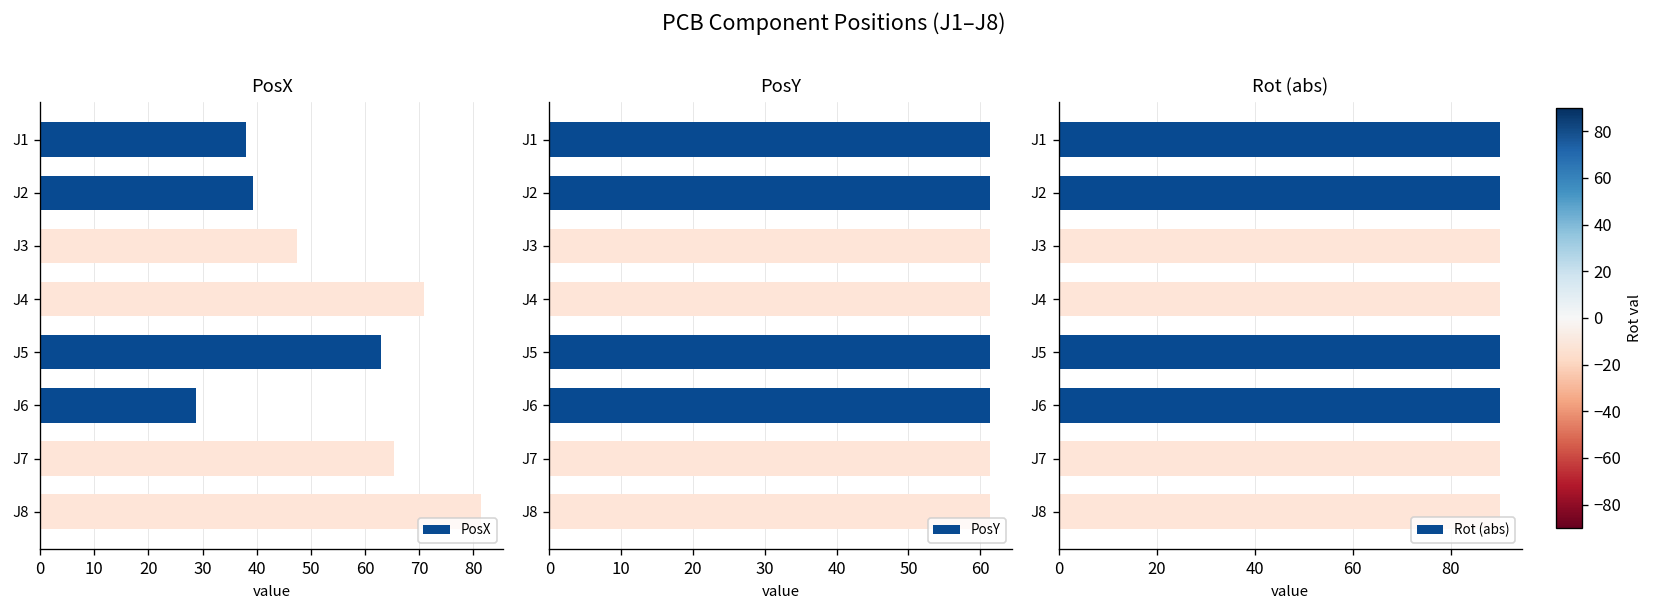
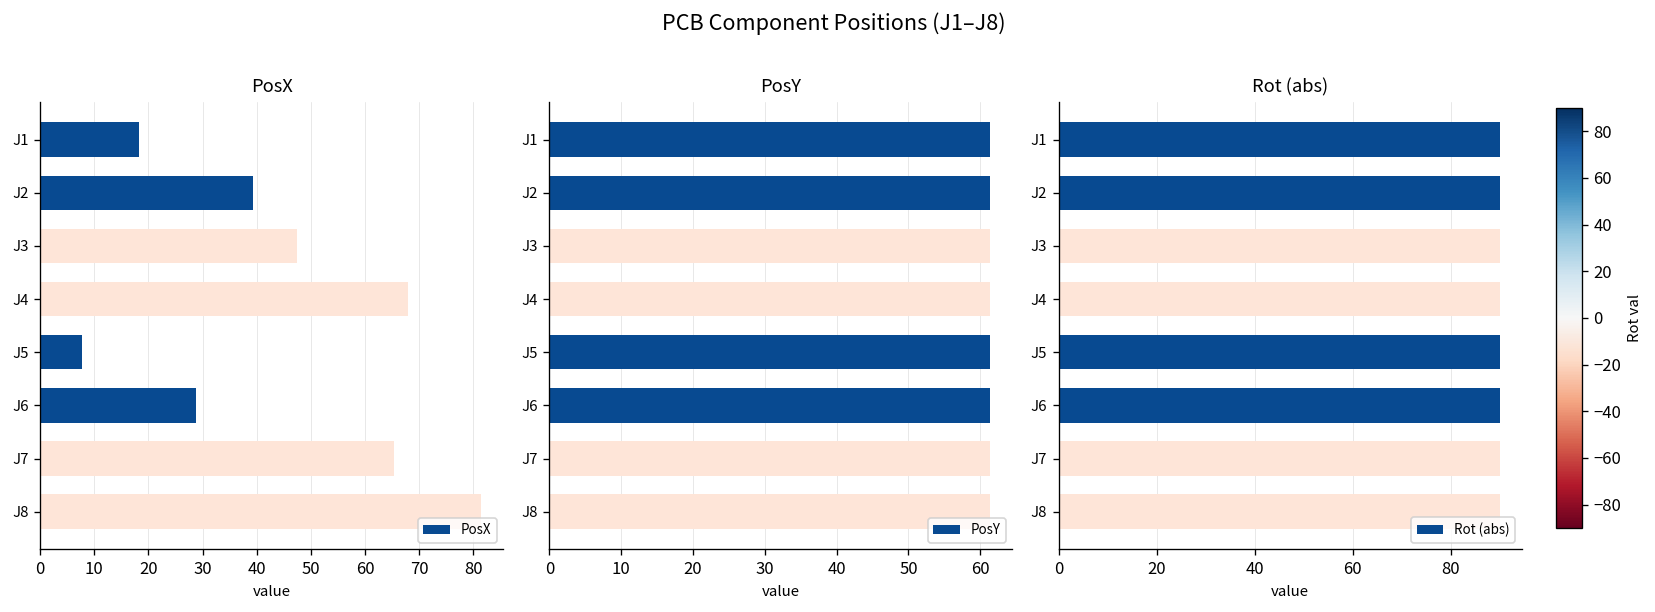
  {
    "PosX": {
-     "J1": 38,
+     "J1": 18,
      "J2": 39,
      "J3": 47,
-     "J4": 71,
-     "J5": 63,
+     "J4": 68,
+     "J5": 8,
      "J6": 29,
      "J7": 65,
      "J8": 81
    },
    "PosY": {
      "J1": 61,
      "J2": 61,
      "J3": 61,
      "J4": 61,
      "J5": 61,
      "J6": 61,
      "J7": 61,
      "J8": 61
    },
    "Rot (abs)": {
      "J1": 90,
      "J2": 90,
      "J3": 90,
      "J4": 90,
      "J5": 90,
      "J6": 90,
      "J7": 90,
      "J8": 90
    }
  }
